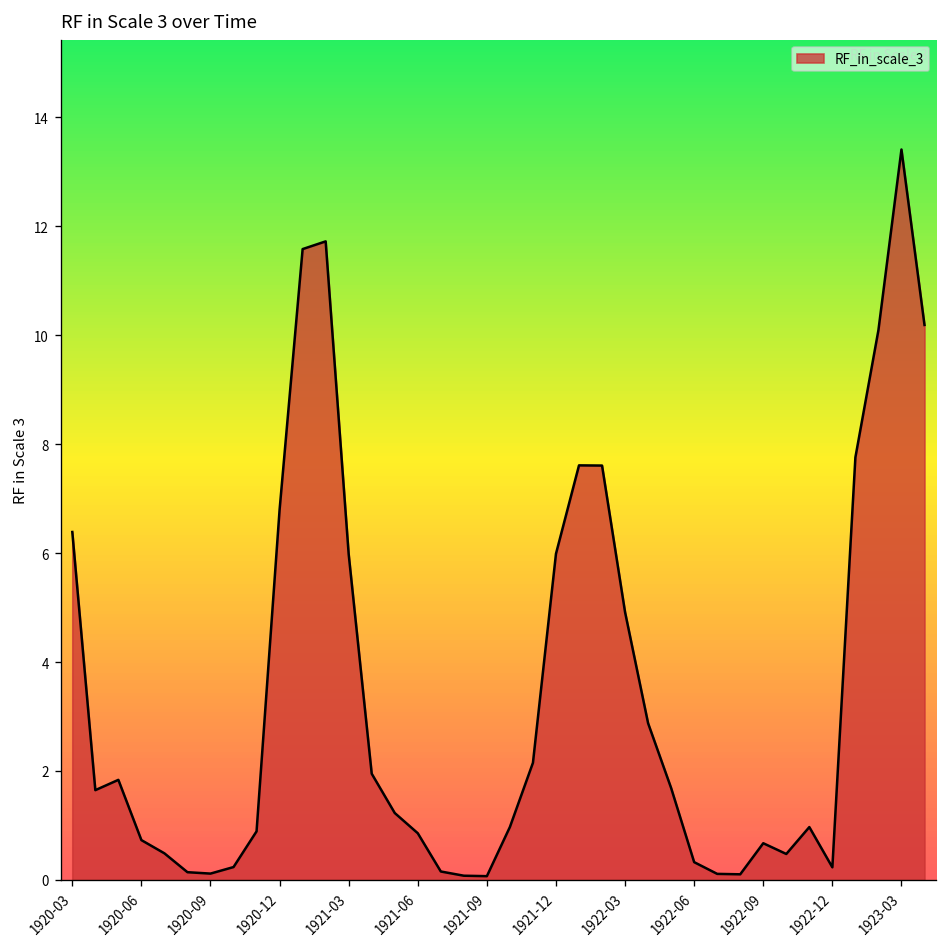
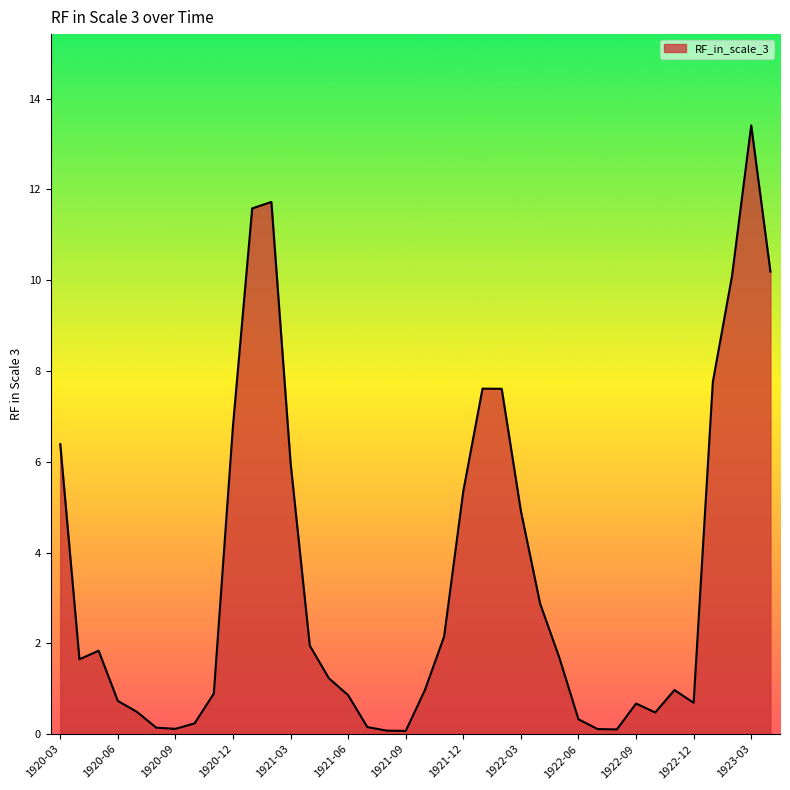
  {
    "1920-03": 6.4,
    "1920-06": 0.7,
    "1920-09": 0.1,
    "1920-12": 6.8,
    "1921-03": 6.0,
    "1921-06": 0.9,
    "1921-09": 0.1,
-   "1921-12": 6.0,
+   "1921-12": 5.4,
    "1922-03": 4.9,
    "1922-06": 0.3,
    "1922-09": 0.7,
-   "1922-12": 0.2,
+   "1922-12": 0.7,
    "1923-03": 13.4
  }
